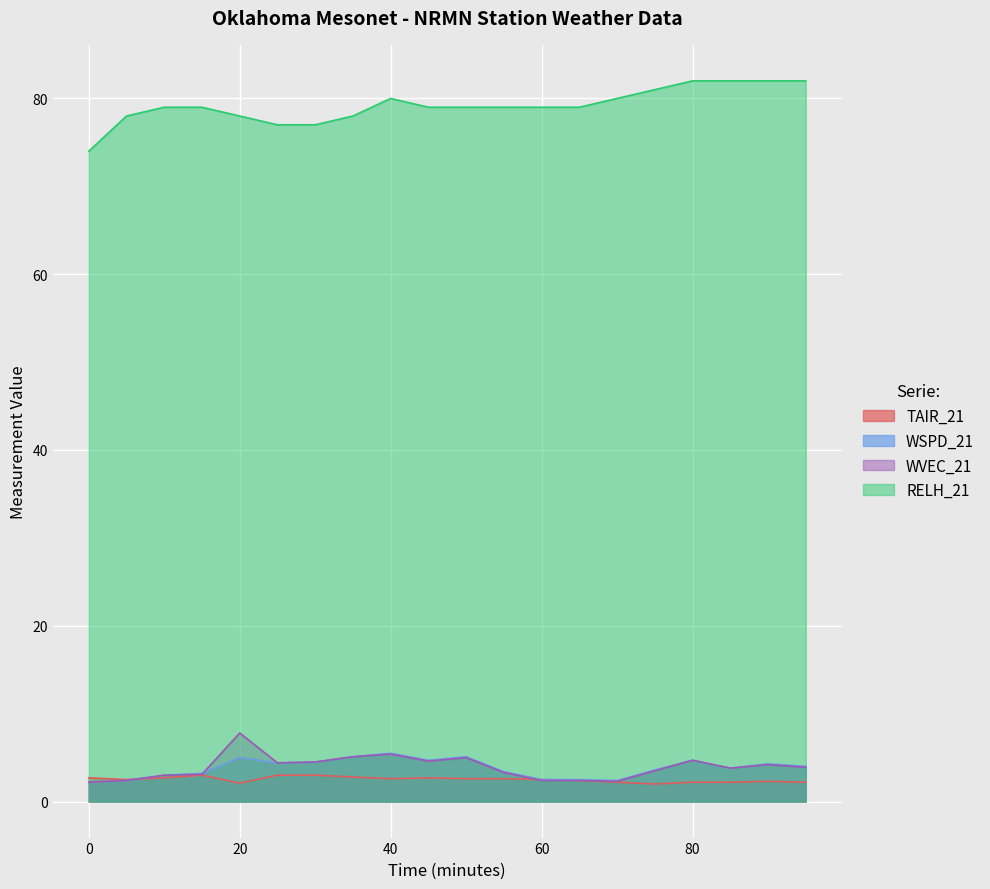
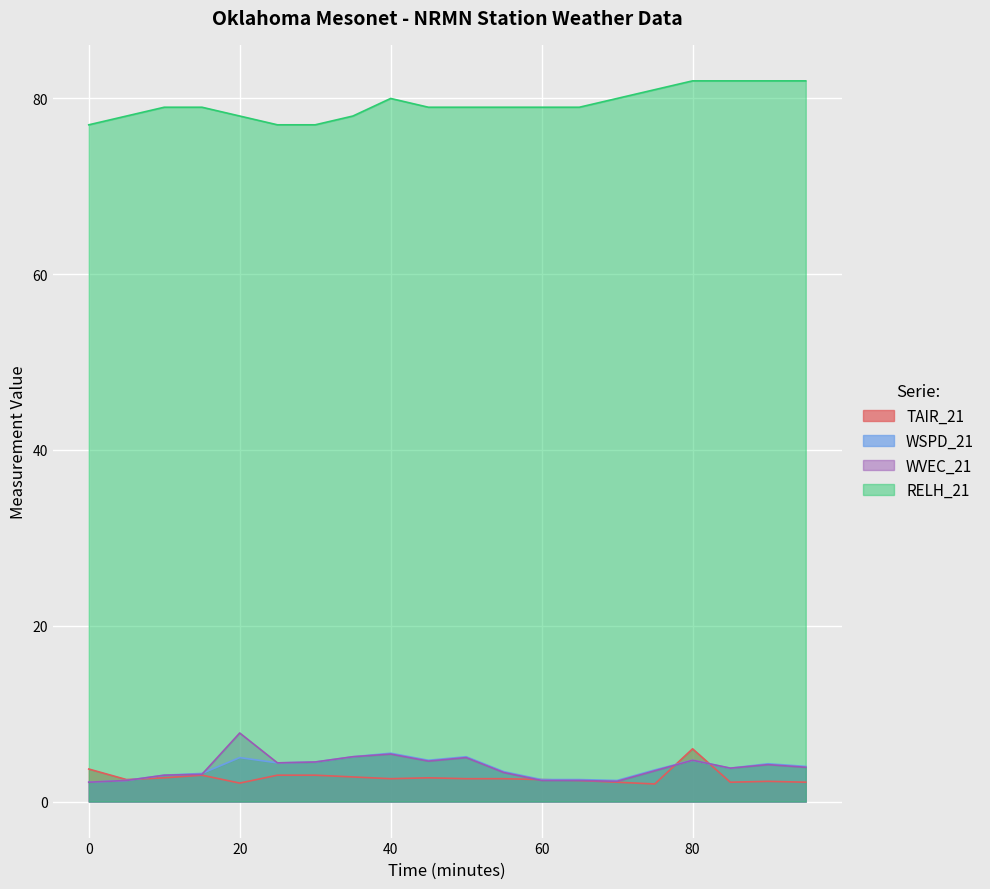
  {
    "TAIR_21": {
-     "0": 3,
+     "0": 4,
      "20": 2,
      "40": 3,
-     "80": 2
+     "80": 6
    },
    "WSPD_21": {
      "20": 5
    },
    "WVEC_21": {
      "20": 8
    },
    "RELH_21": {
-     "0": 74,
+     "0": 77,
      "20": 78,
      "40": 80,
      "60": 79,
      "80": 82
    }
  }
